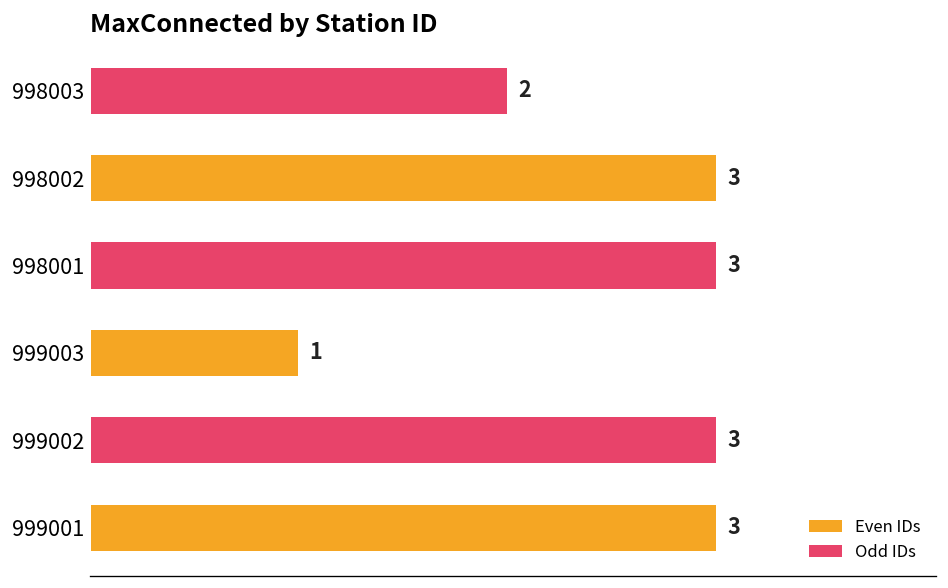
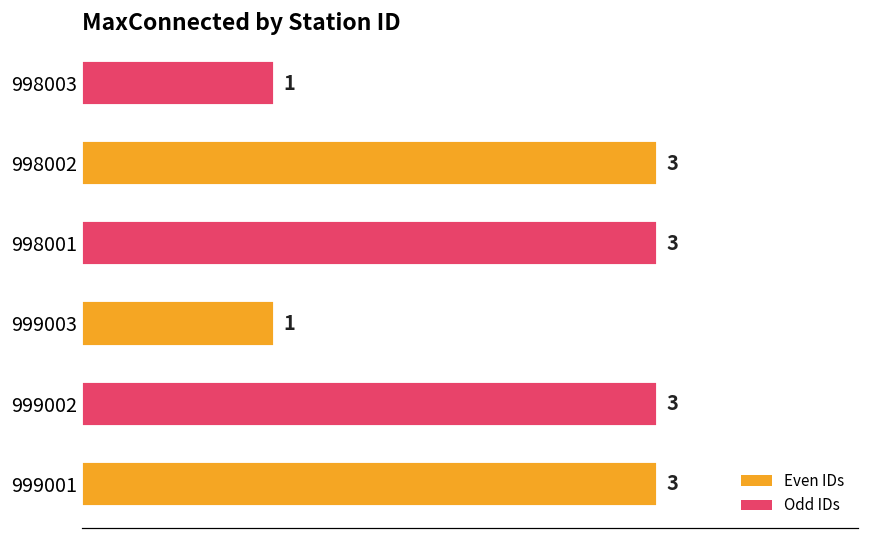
  {
-   "998003": 2,
+   "998003": 1,
    "998002": 3,
    "998001": 3,
    "999003": 1,
    "999002": 3,
    "999001": 3
  }
